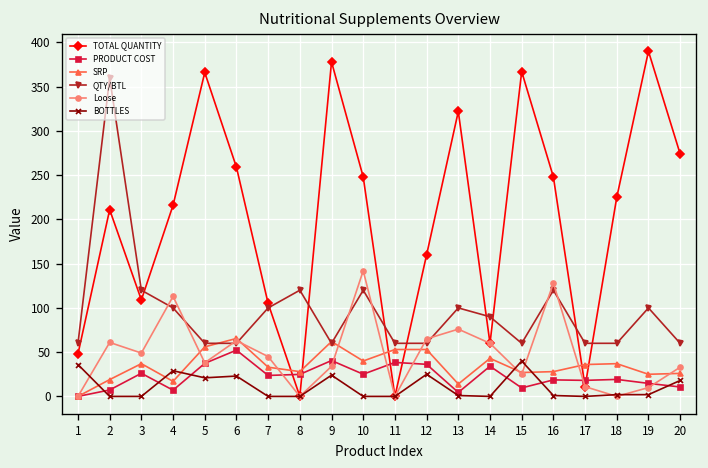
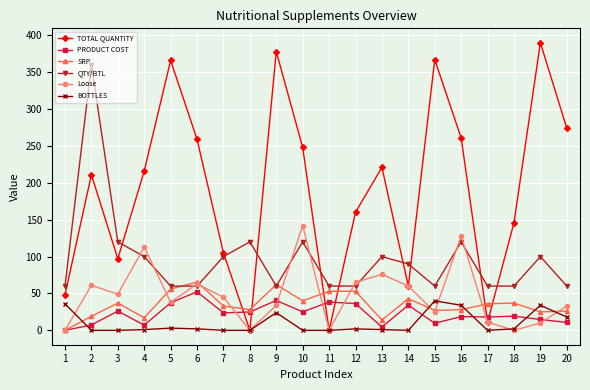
  {
    "TOTAL QUANTITY": {
      "1": 50,
      "2": 210,
-     "3": 110,
+     "3": 100,
      "4": 220,
      "5": 370,
      "6": 260,
      "7": 110,
      "9": 380,
      "10": 250,
      "12": 160,
-     "13": 320,
+     "13": 220,
      "15": 370,
-     "16": 250,
-     "18": 230,
+     "16": 260,
+     "18": 150,
      "19": 390,
      "20": 270
    },
    "BOTTLES": {
      "1": 40,
      "2": 0,
      "3": 0,
-     "4": 30,
-     "5": 20,
-     "6": 20,
+     "4": 0,
+     "5": 0,
+     "6": 0,
      "7": 0,
      "9": 20,
      "10": 0,
-     "12": 30,
+     "12": 0,
      "13": 0,
      "14": 0,
      "15": 40,
-     "16": 0,
+     "16": 30,
      "17": 0,
-     "19": 0,
+     "19": 30,
      "20": 20
    }
  }
